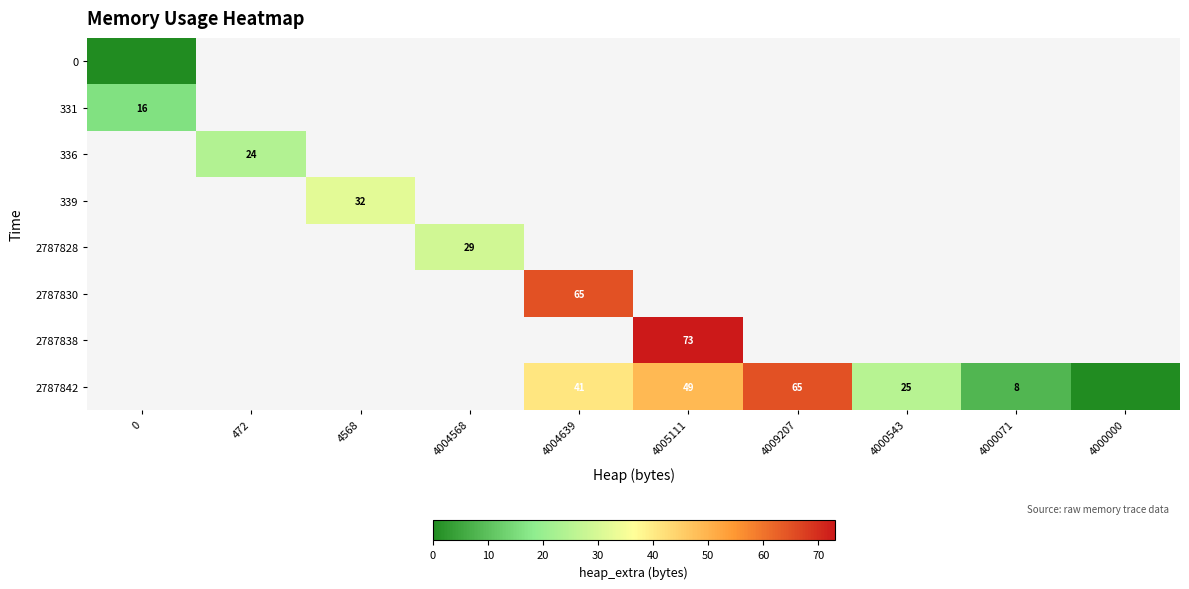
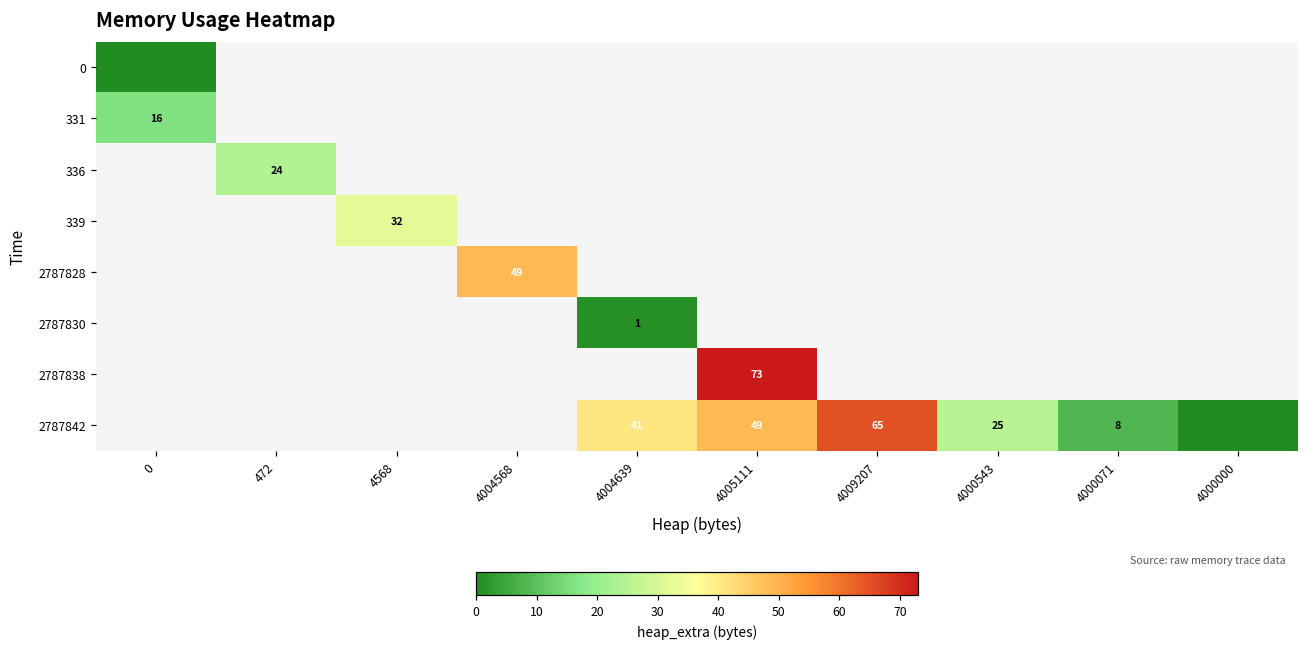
  {
    "331": {
      "0": 16
    },
    "336": {
      "472": 24
    },
    "339": {
      "4568": 32
    },
    "2787828": {
-     "4004568": 29
+     "4004568": 49
    },
    "2787830": {
-     "4004639": 65
+     "4004639": 1
    },
    "2787838": {
      "4005111": 73
    },
    "2787842": {
      "4004639": 41,
      "4005111": 49,
      "4009207": 65,
      "4000543": 25,
      "4000071": 8
    }
  }
